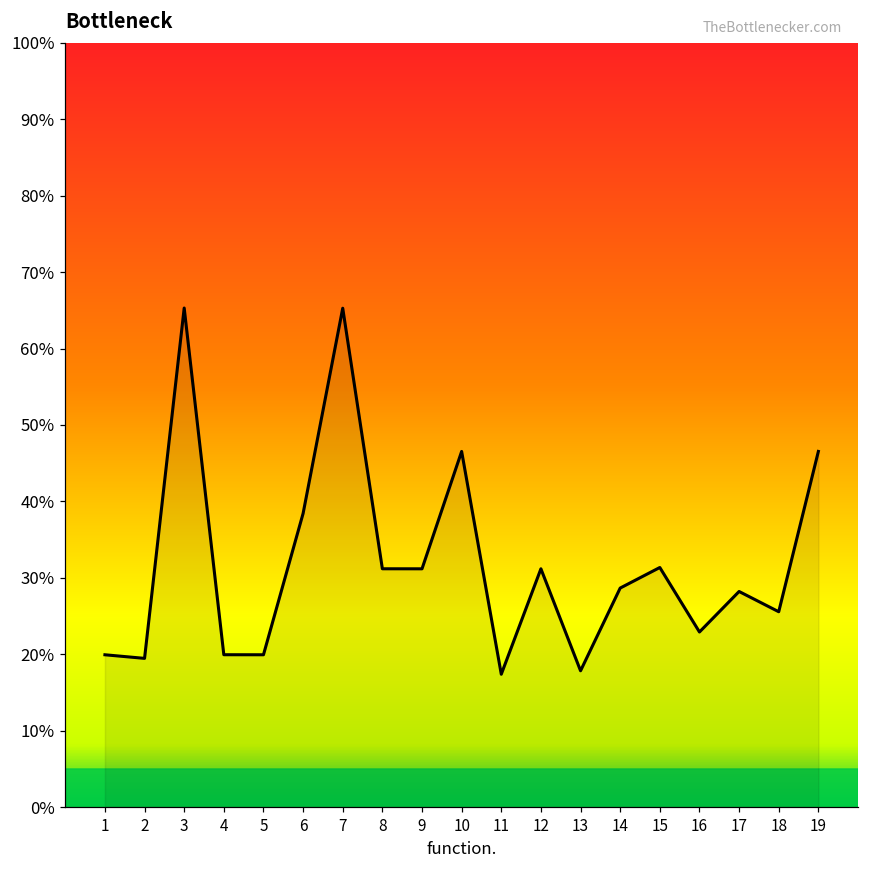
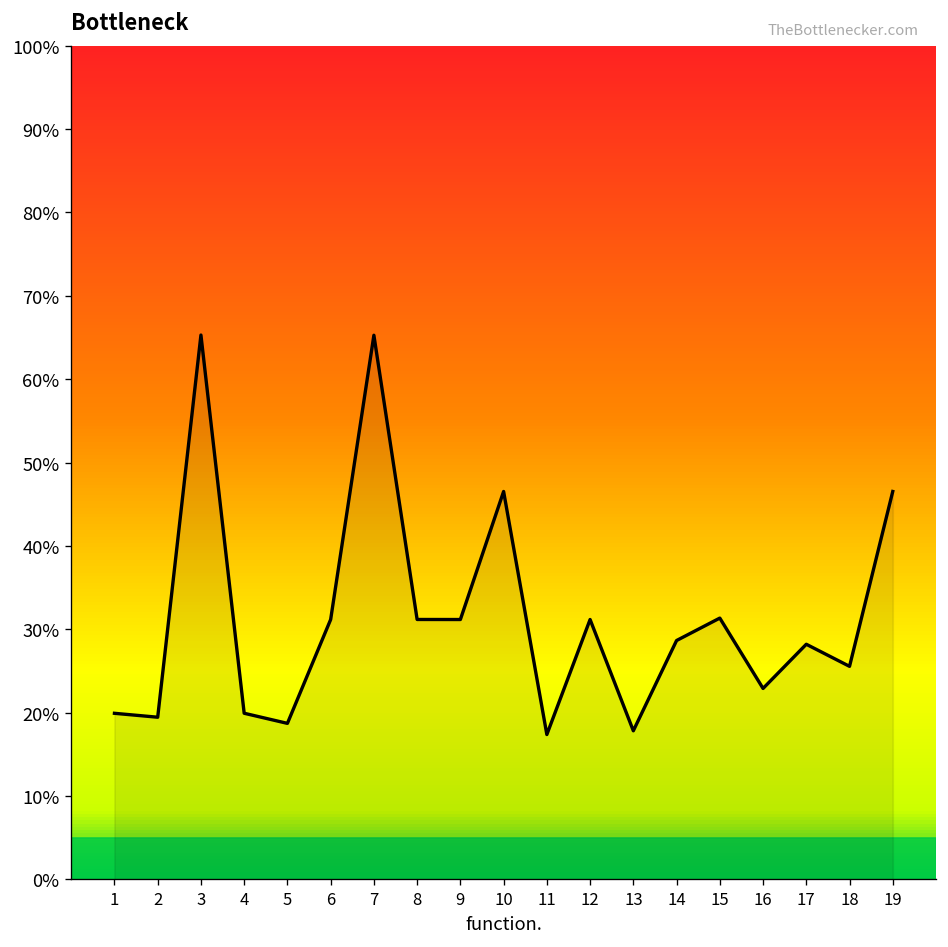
  {
    "1": "20%",
    "2": "19%",
    "3": "65%",
    "4": "20%",
-   "5": "20%",
-   "6": "38%",
+   "5": "19%",
+   "6": "31%",
    "7": "65%",
    "8": "31%",
    "9": "31%",
    "10": "47%",
    "11": "17%",
    "12": "31%",
    "13": "18%",
    "14": "29%",
    "15": "31%",
    "16": "23%",
    "17": "28%",
    "18": "26%",
    "19": "47%"
  }
